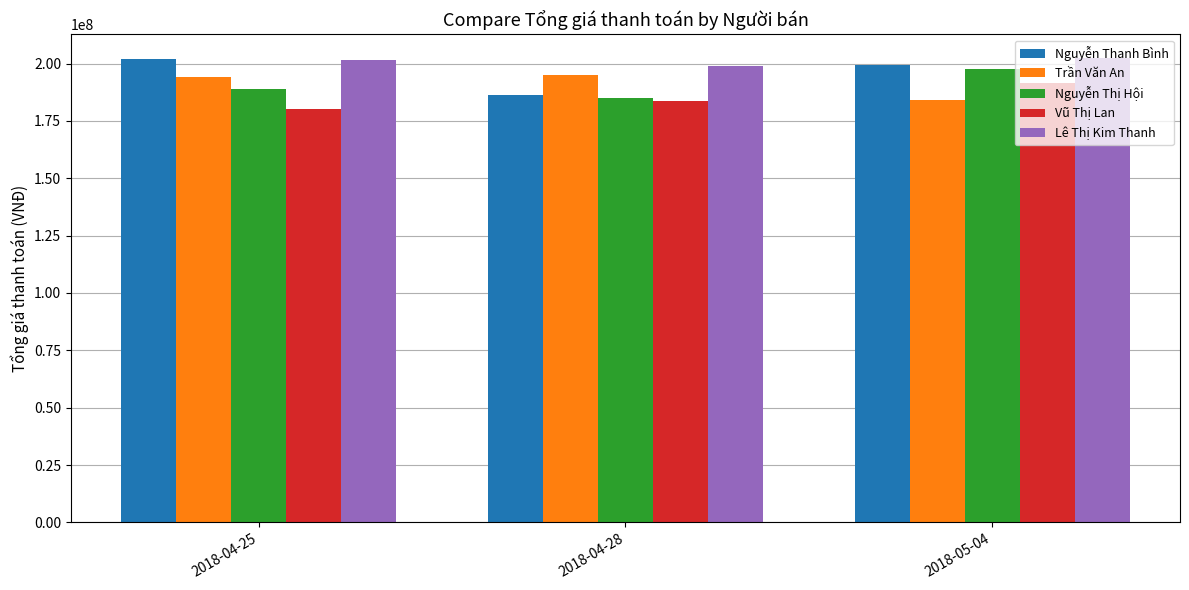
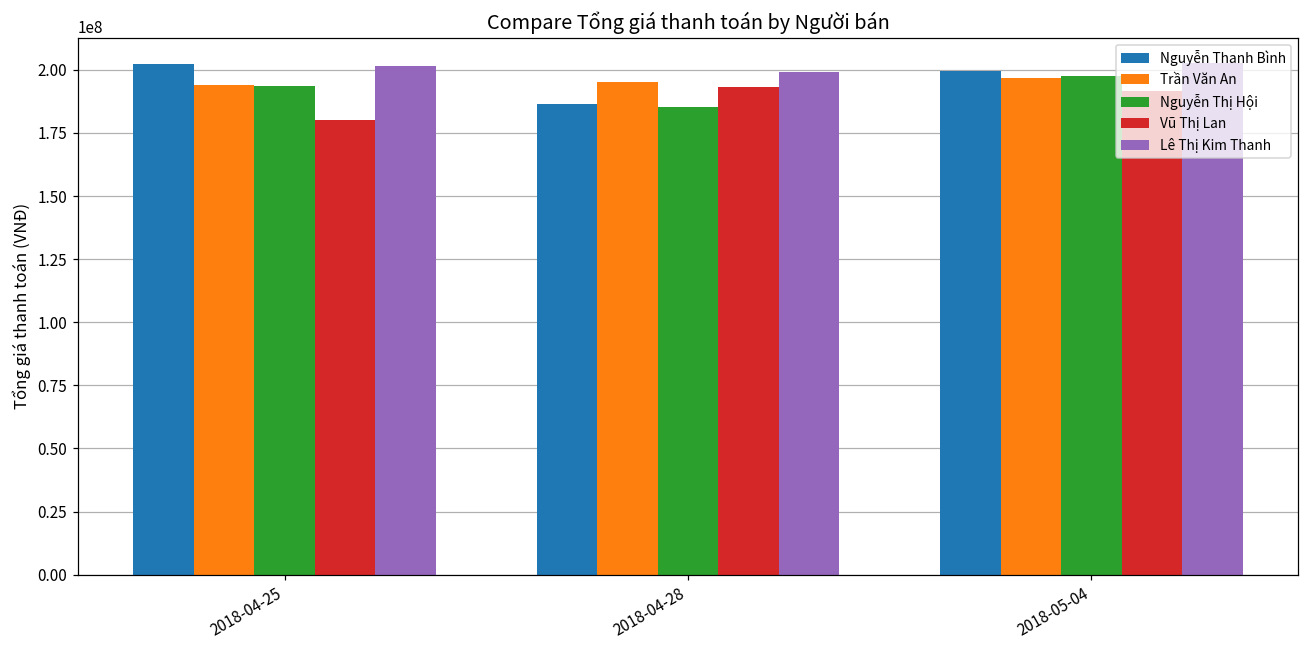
  {
    "Nguyễn Thanh Bình": {
      "2018-04-25": 202000000,
      "2018-04-28": 186000000,
      "2018-05-04": 199000000
    },
    "Trần Văn An": {
      "2018-04-25": 194000000,
      "2018-04-28": 195000000,
-     "2018-05-04": 184000000
+     "2018-05-04": 197000000
    },
    "Nguyễn Thị Hội": {
-     "2018-04-25": 189000000,
+     "2018-04-25": 193000000,
      "2018-04-28": 185000000,
      "2018-05-04": 197000000
    },
    "Vũ Thị Lan": {
      "2018-04-25": 180000000,
-     "2018-04-28": 184000000
+     "2018-04-28": 193000000
    },
    "Lê Thị Kim Thanh": {
      "2018-04-25": 201000000,
      "2018-04-28": 199000000
    }
  }
